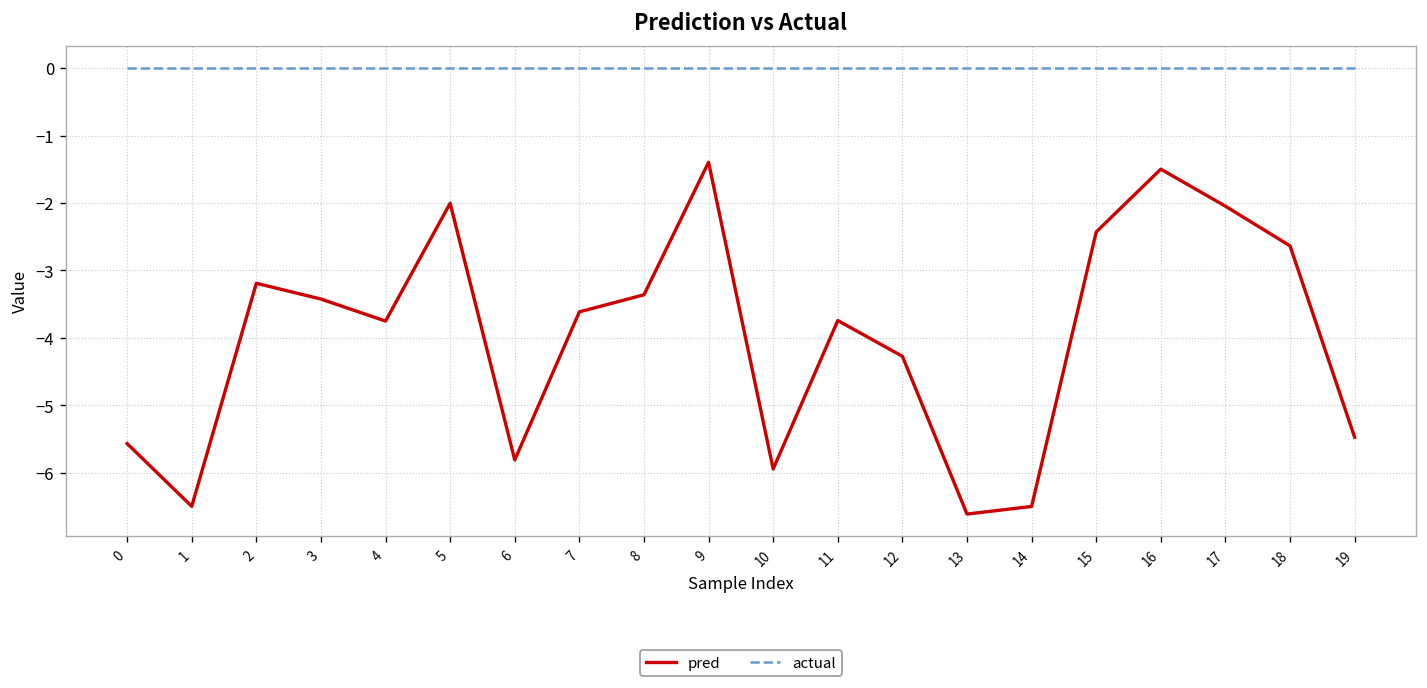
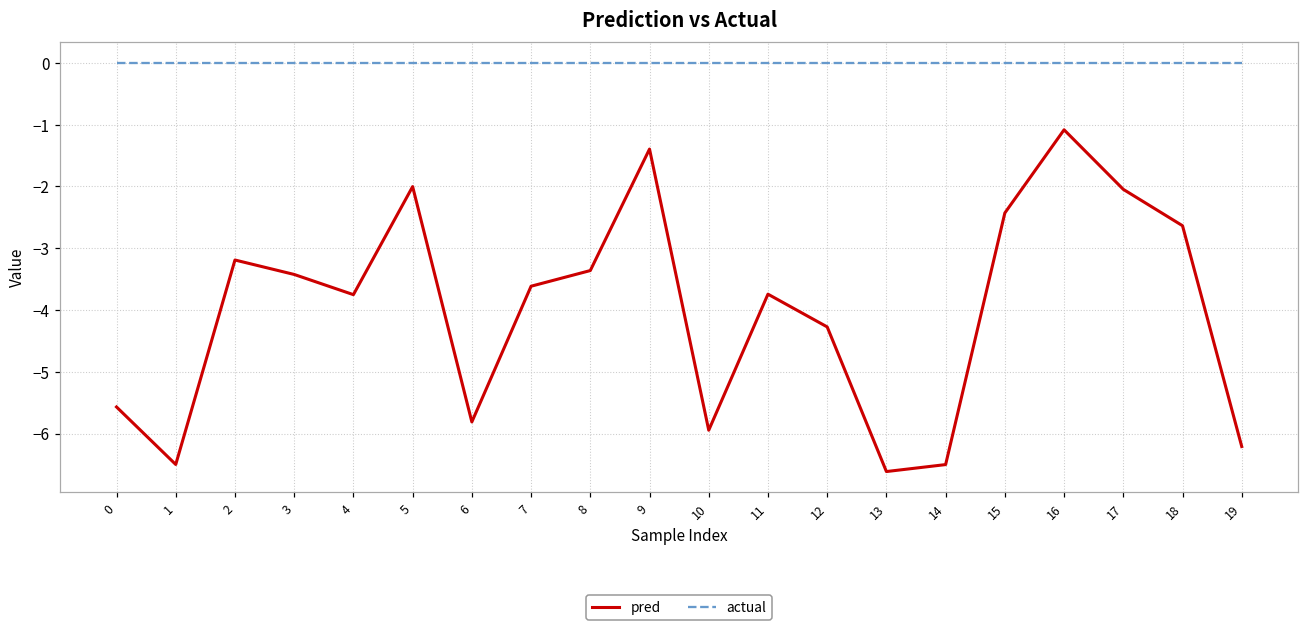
  {
    "pred": {
      "0": -5.6,
      "1": -6.5,
      "2": -3.2,
      "3": -3.4,
      "4": -3.8,
      "5": -2.0,
      "6": -5.8,
      "7": -3.6,
      "8": -3.4,
      "9": -1.4,
      "10": -5.9,
      "11": -3.7,
      "12": -4.3,
      "13": -6.6,
      "14": -6.5,
      "15": -2.4,
-     "16": -1.5,
+     "16": -1.1,
      "17": -2.0,
      "18": -2.6,
-     "19": -5.5
+     "19": -6.2
    },
    "actual": {
      "0": 0.0,
      "1": 0.0,
      "2": 0.0,
      "3": 0.0,
      "4": 0.0,
      "5": 0.0,
      "6": 0.0,
      "7": 0.0,
      "8": 0.0,
      "9": 0.0,
      "10": 0.0,
      "11": 0.0,
      "12": 0.0,
      "13": 0.0,
      "14": 0.0,
      "15": 0.0,
      "16": 0.0,
      "17": 0.0,
      "18": 0.0,
      "19": 0.0
    }
  }
